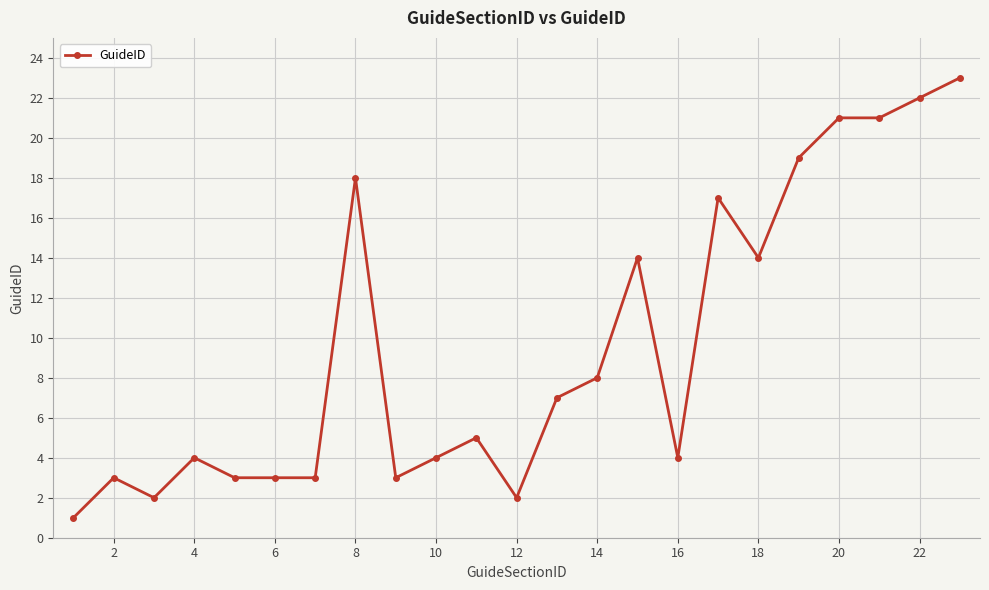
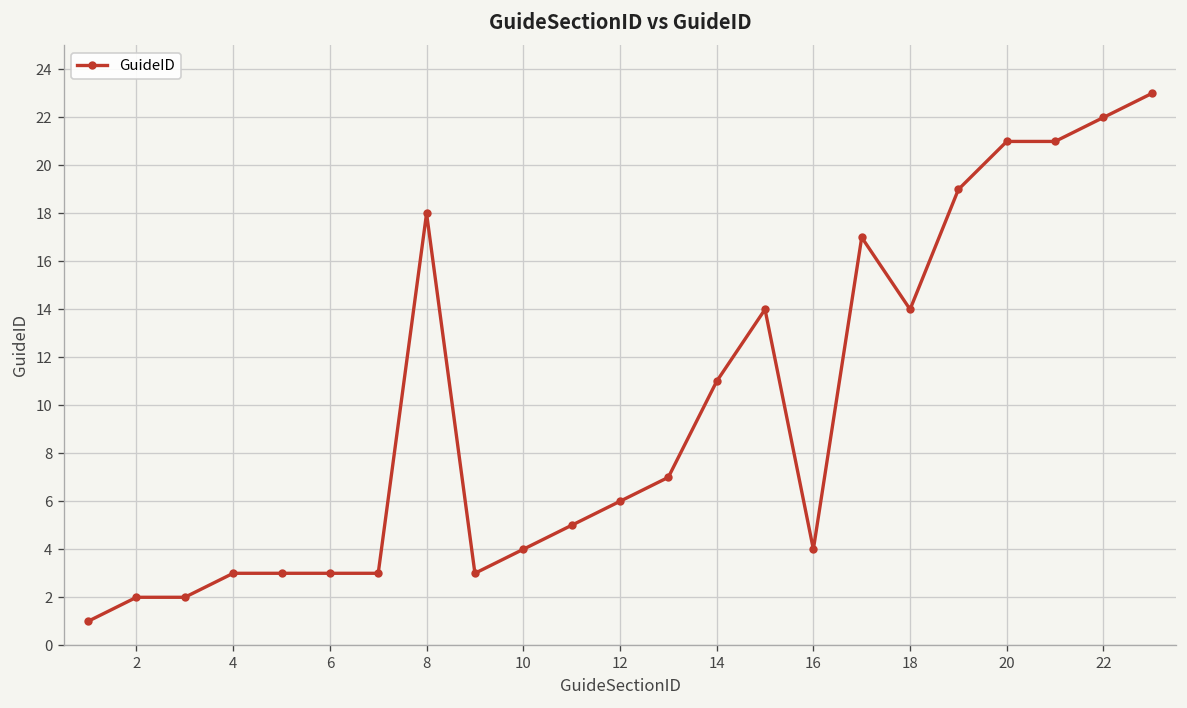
  {
-   "2": 3,
-   "4": 4,
+   "2": 2,
+   "4": 3,
    "6": 3,
    "8": 18,
    "10": 4,
-   "12": 2,
-   "14": 8,
+   "12": 6,
+   "14": 11,
    "16": 4,
    "18": 14,
    "20": 21,
    "22": 22
  }
